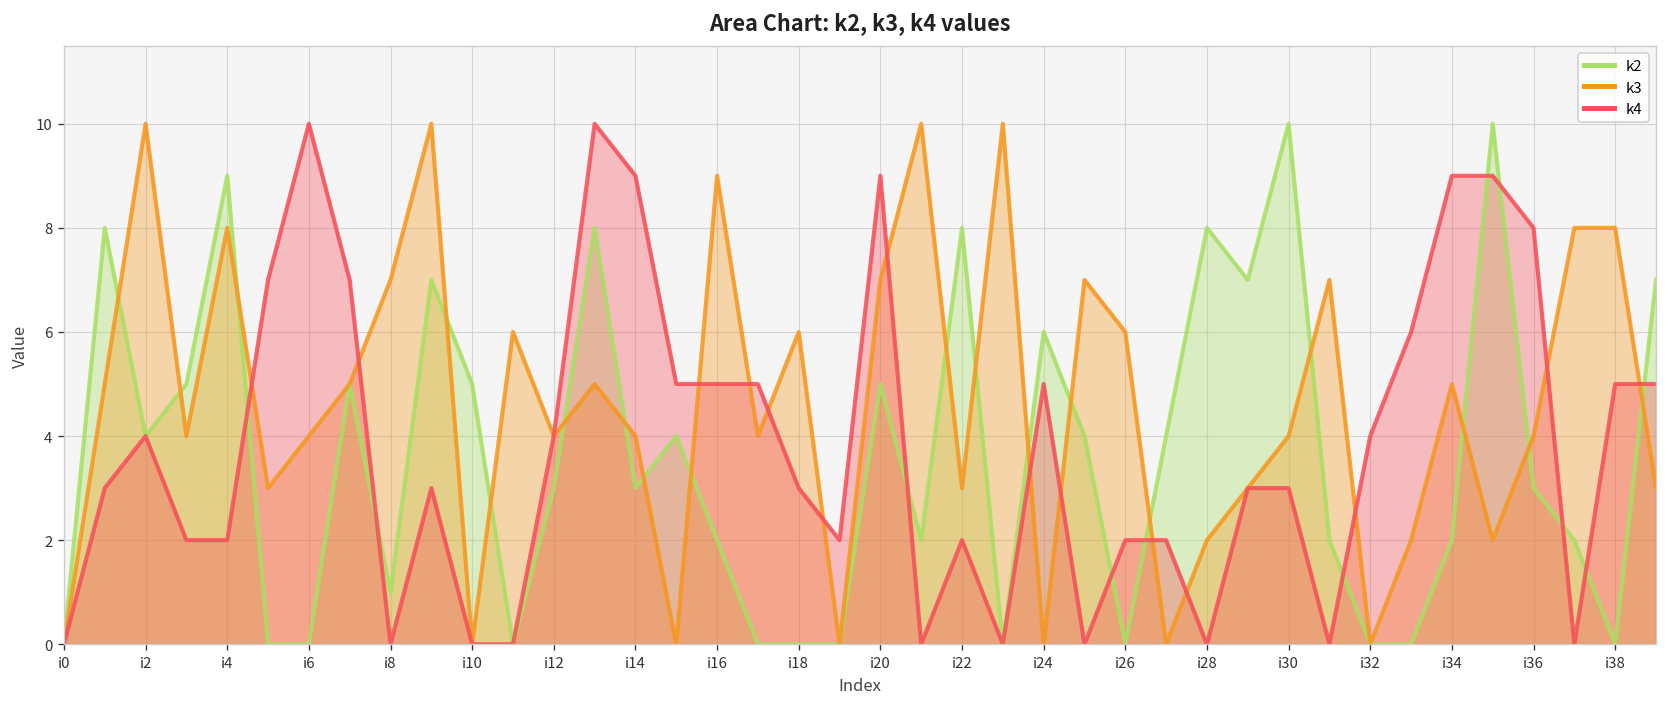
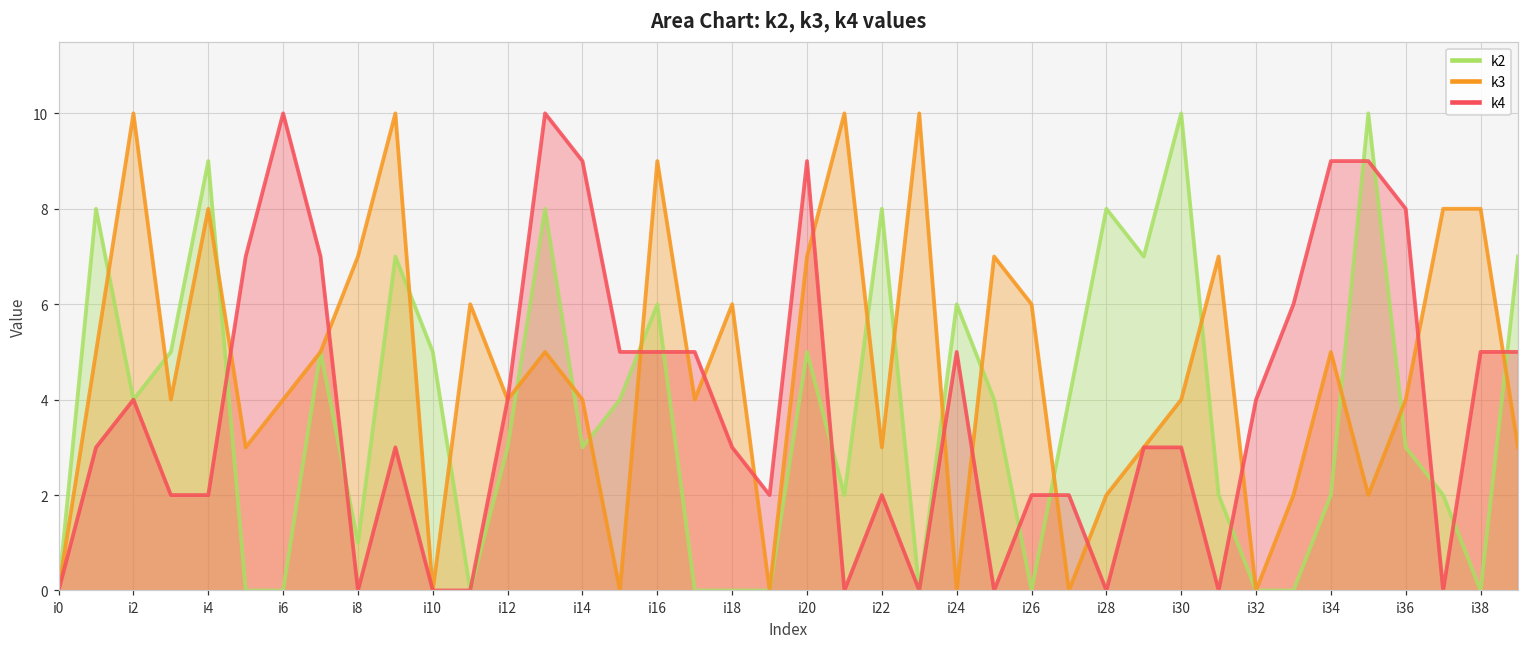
  {
    "k2": {
      "i4": 9,
      "i6": 0,
      "i8": 1,
      "i10": 5,
      "i12": 3,
      "i14": 3,
-     "i16": 2,
+     "i16": 6,
      "i18": 0,
      "i20": 5,
      "i22": 8,
      "i24": 6,
      "i26": 0,
      "i28": 8,
      "i30": 10,
      "i34": 2,
      "i36": 3,
      "i38": 0
    }
  }
